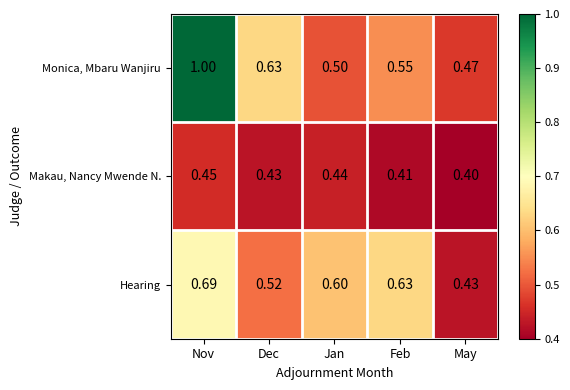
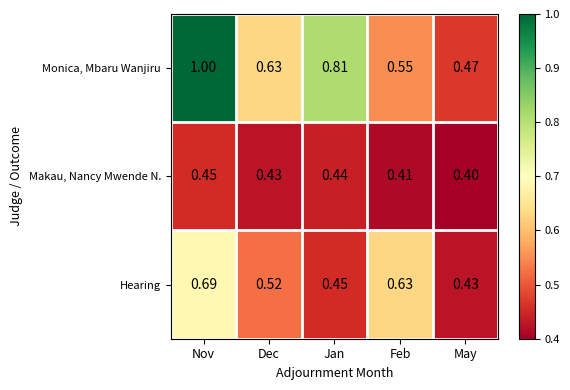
  {
    "Monica, Mbaru Wanjiru": {
      "Nov": 1.00,
      "Dec": 0.63,
-     "Jan": 0.50,
+     "Jan": 0.81,
      "Feb": 0.55,
      "May": 0.47
    },
    "Makau, Nancy Mwende N.": {
      "Nov": 0.45,
      "Dec": 0.43,
      "Jan": 0.44,
      "Feb": 0.41,
      "May": 0.40
    },
    "Hearing": {
      "Nov": 0.69,
      "Dec": 0.52,
-     "Jan": 0.60,
+     "Jan": 0.45,
      "Feb": 0.63,
      "May": 0.43
    }
  }
